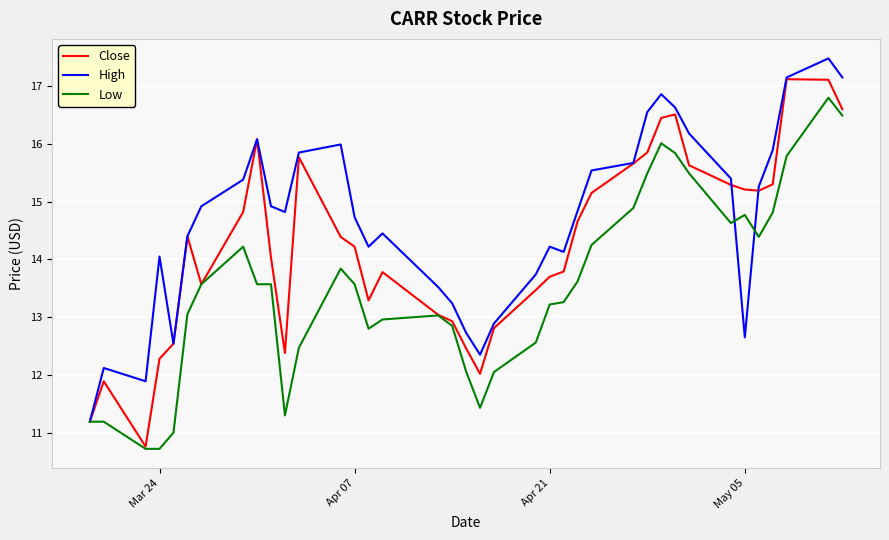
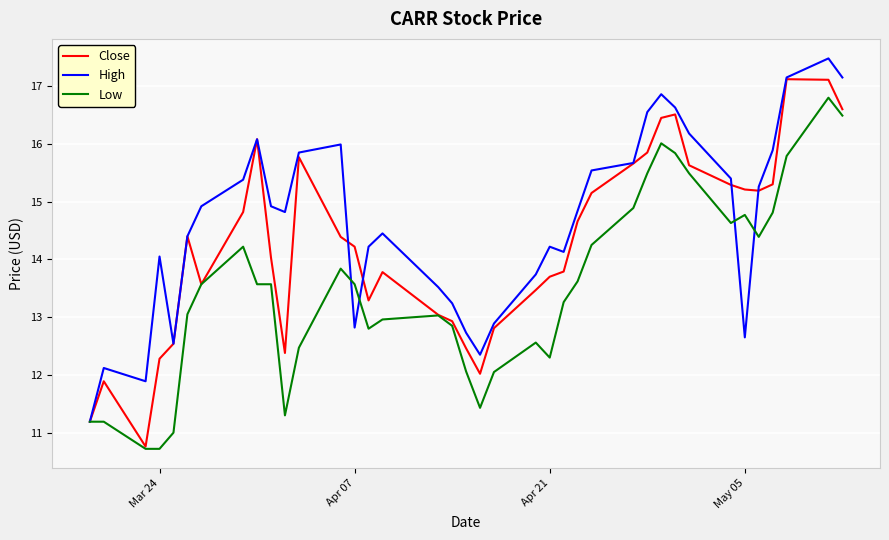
  {
    "Close": {
      "Mar 24": 12.3,
      "Apr 07": 14.2,
      "Apr 21": 13.7,
      "May 05": 15.2
    },
    "High": {
      "Mar 24": 14.1,
-     "Apr 07": 14.7,
+     "Apr 07": 12.8,
      "Apr 21": 14.2,
      "May 05": 12.7
    },
    "Low": {
      "Mar 24": 10.7,
      "Apr 07": 13.6,
-     "Apr 21": 13.2,
+     "Apr 21": 12.3,
      "May 05": 14.8
    }
  }
